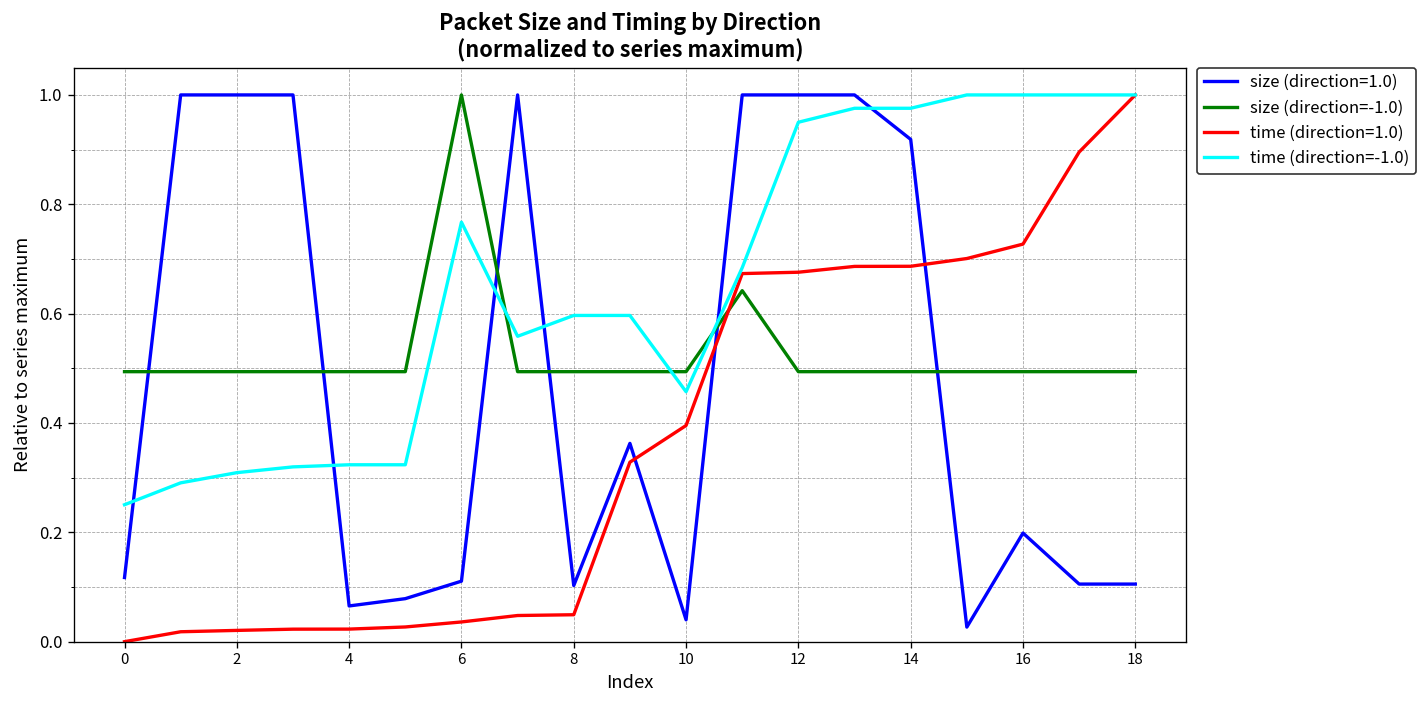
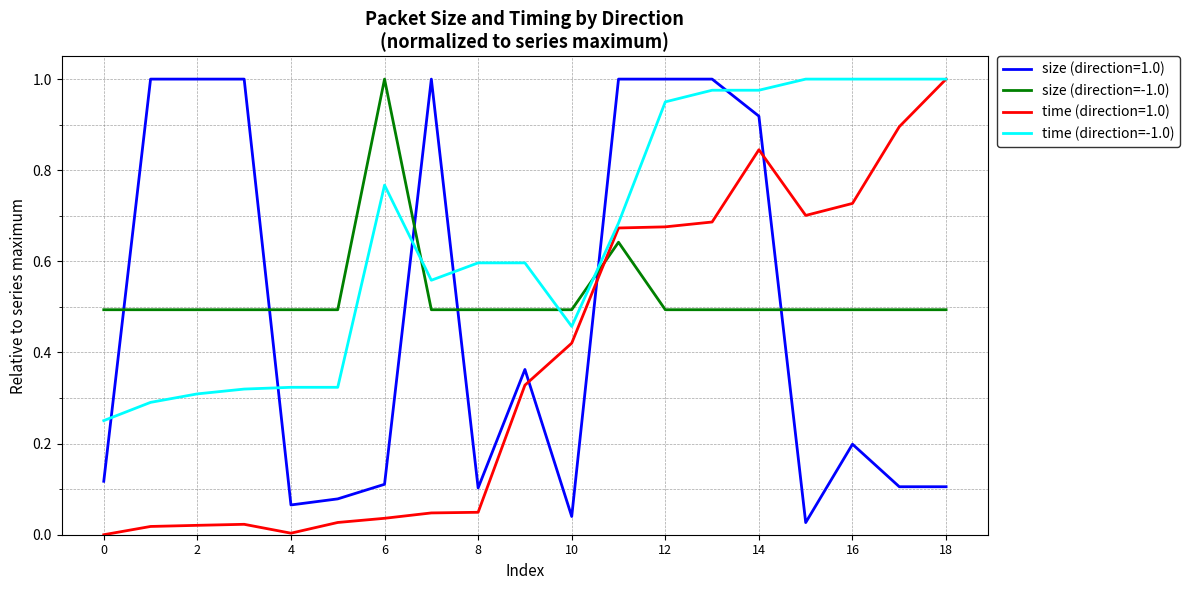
  {
    "size (direction=1.0)": {
      "0": 0.12,
      "2": 1.00,
      "4": 0.07,
      "6": 0.11,
      "8": 0.10,
      "10": 0.04,
      "12": 1.00,
      "14": 0.92,
      "16": 0.20,
      "18": 0.11
    },
    "size (direction=-1.0)": {
      "0": 0.49,
      "2": 0.49,
      "4": 0.49,
      "6": 1.00,
      "8": 0.49,
      "10": 0.49,
      "12": 0.49,
      "14": 0.49,
      "16": 0.49,
      "18": 0.49
    },
    "time (direction=1.0)": {
      "0": 0.00,
      "2": 0.02,
-     "4": 0.02,
+     "4": 0.00,
      "6": 0.04,
      "8": 0.05,
-     "10": 0.40,
+     "10": 0.42,
      "12": 0.68,
-     "14": 0.69,
+     "14": 0.84,
      "16": 0.73
    },
    "time (direction=-1.0)": {
      "0": 0.25,
      "2": 0.31,
      "4": 0.32,
      "6": 0.77,
      "8": 0.60,
      "10": 0.46,
      "12": 0.95,
      "14": 0.98,
      "16": 1.00
    }
  }
